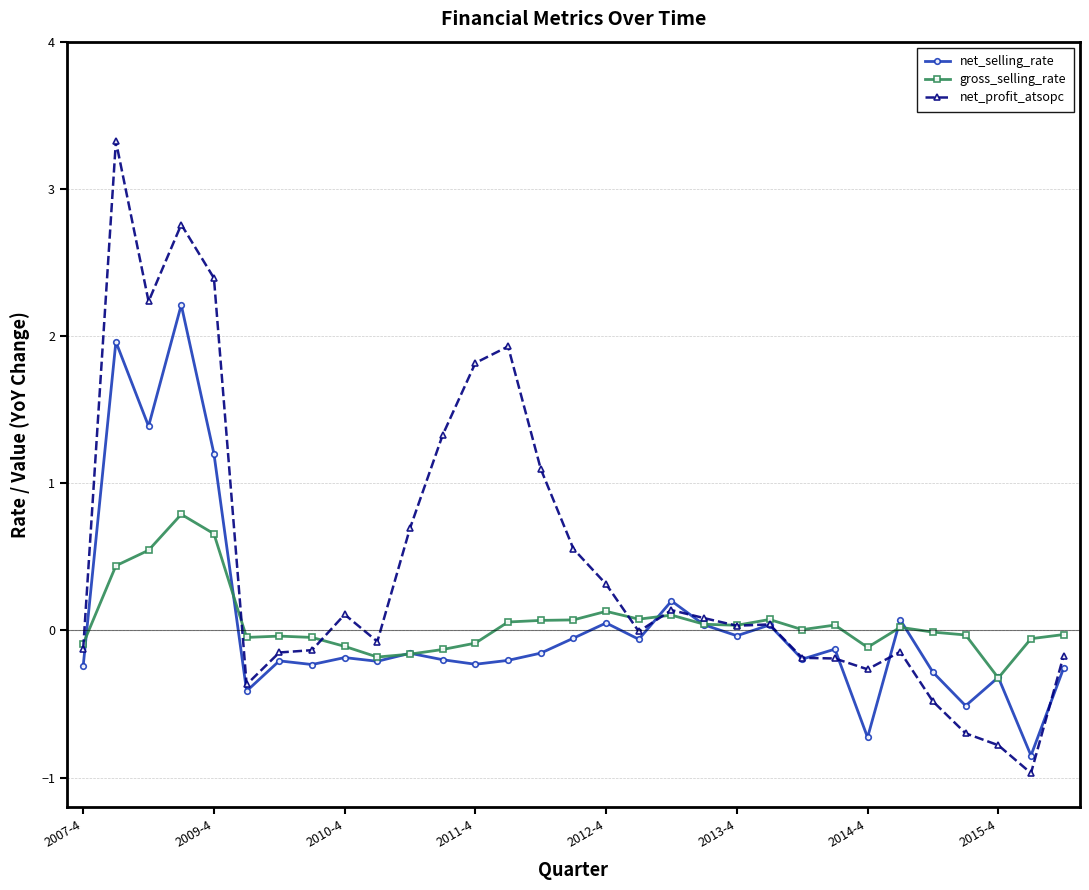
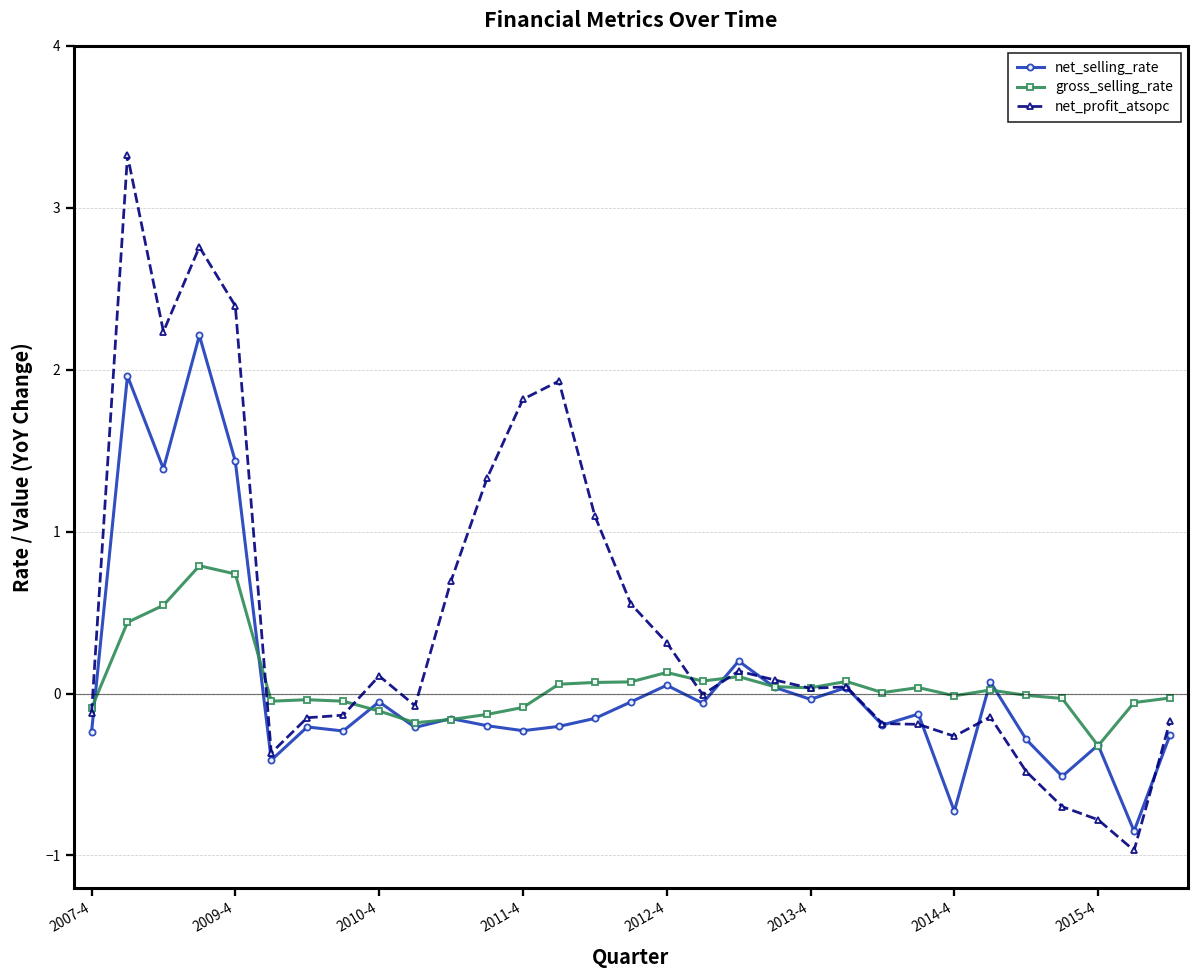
  {
    "net_selling_rate": {
      "2007-4": -0.24,
-     "2009-4": 1.20,
-     "2010-4": -0.18,
+     "2009-4": 1.43,
+     "2010-4": -0.05,
      "2011-4": -0.23,
      "2012-4": 0.05,
      "2013-4": -0.04,
      "2014-4": -0.73
    },
    "gross_selling_rate": {
      "2007-4": -0.09,
-     "2009-4": 0.66,
+     "2009-4": 0.74,
      "2010-4": -0.11,
      "2011-4": -0.09,
      "2012-4": 0.13,
-     "2014-4": -0.11
+     "2014-4": -0.01
    },
    "net_profit_atsopc": {
      "2007-4": -0.12,
      "2009-4": 2.39,
      "2010-4": 0.11,
      "2011-4": 1.82,
      "2012-4": 0.31,
      "2014-4": -0.26,
      "2015-4": -0.78
    }
  }
